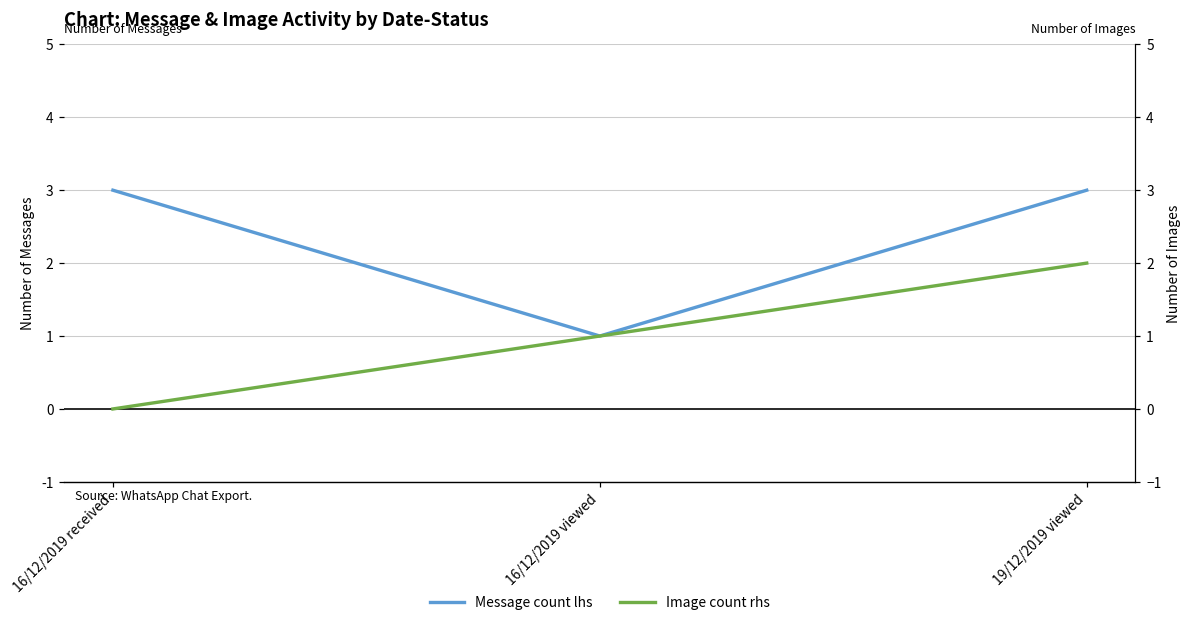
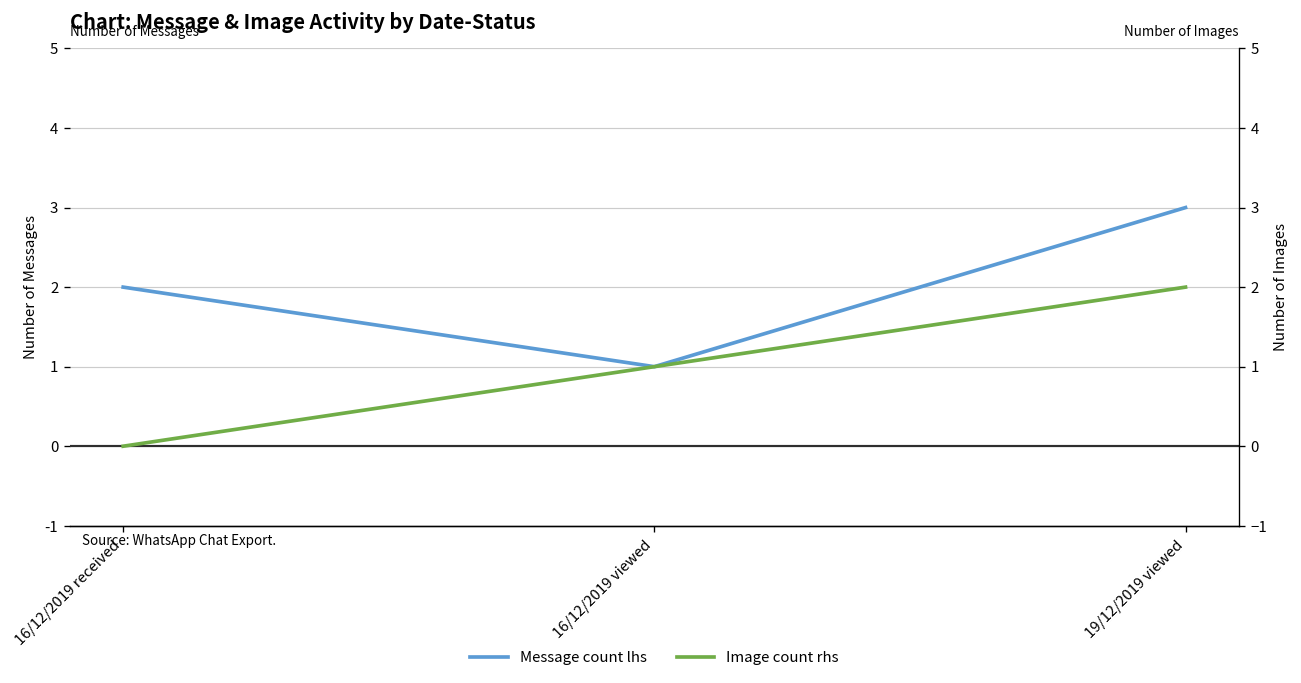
  {
    "Message count lhs": {
-     "16/12/2019 received": 3,
+     "16/12/2019 received": 2,
      "16/12/2019 viewed": 1,
      "19/12/2019 viewed": 3
    },
    "Image count rhs": {
      "16/12/2019 received": 0.0,
      "16/12/2019 viewed": 1.0,
      "19/12/2019 viewed": 2.0
    }
  }
